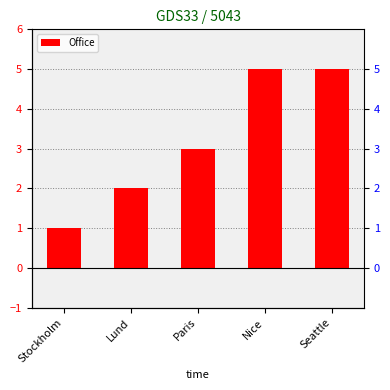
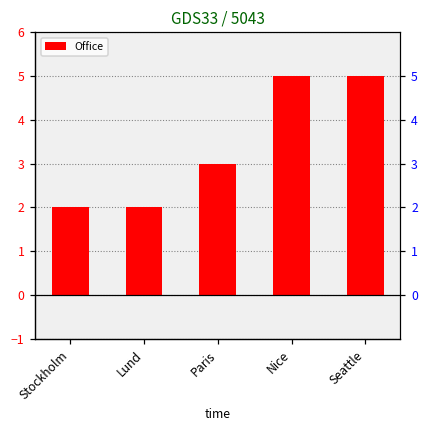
  {
-   "Stockholm": 1,
+   "Stockholm": 2,
    "Lund": 2,
    "Paris": 3,
    "Nice": 5,
    "Seattle": 5
  }
